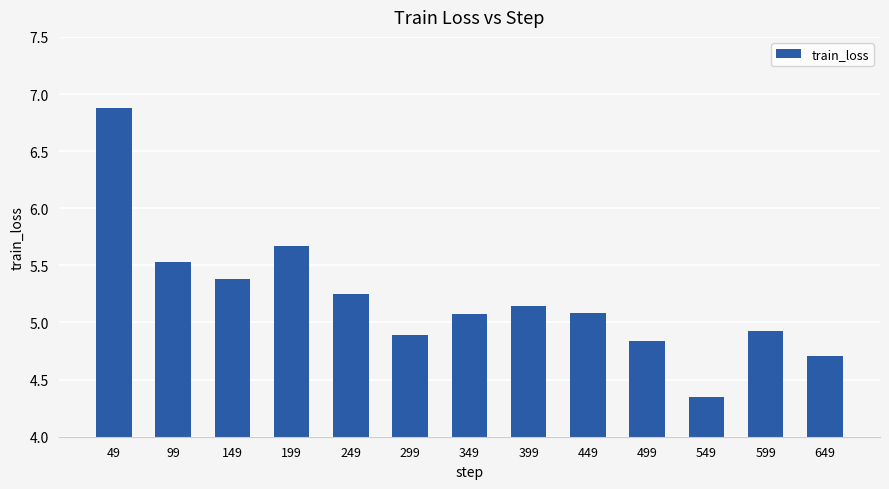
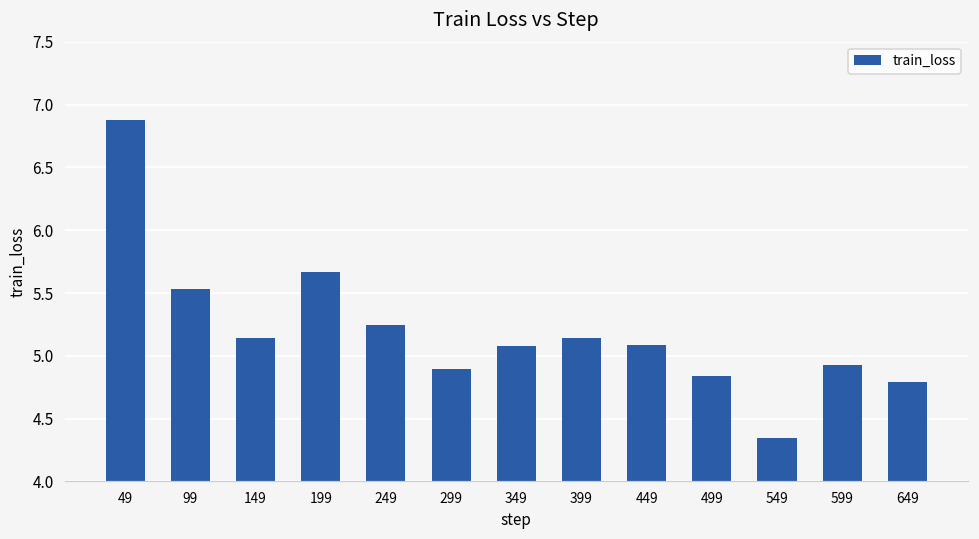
  {
    "49": 6.88,
    "99": 5.53,
-   "149": 5.38,
+   "149": 5.15,
    "199": 5.67,
    "249": 5.25,
    "299": 4.89,
    "349": 5.08,
    "399": 5.14,
    "449": 5.09,
    "499": 4.84,
    "549": 4.35,
    "599": 4.93,
-   "649": 4.70
+   "649": 4.79
  }
